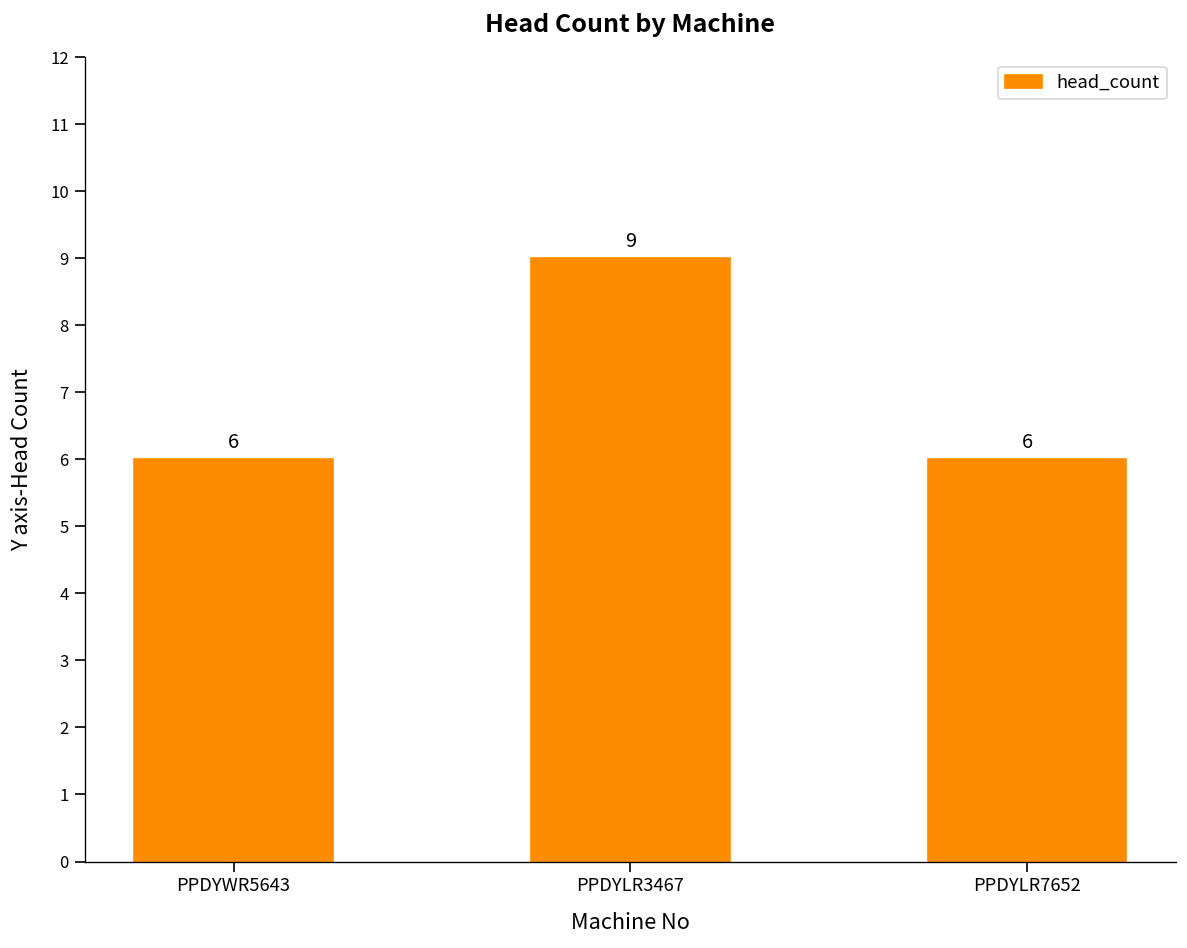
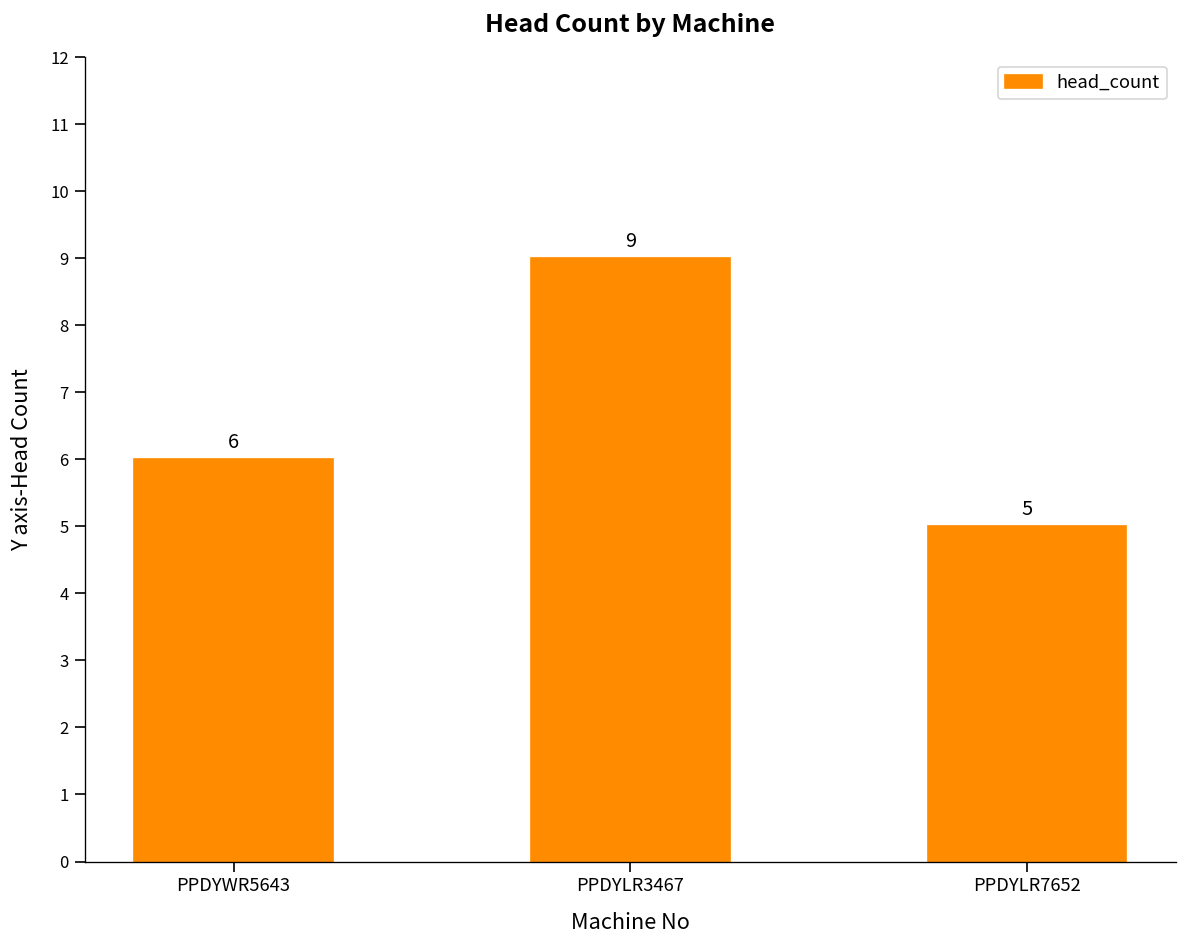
  {
    "PPDYWR5643": 6,
    "PPDYLR3467": 9,
-   "PPDYLR7652": 6
+   "PPDYLR7652": 5
  }
